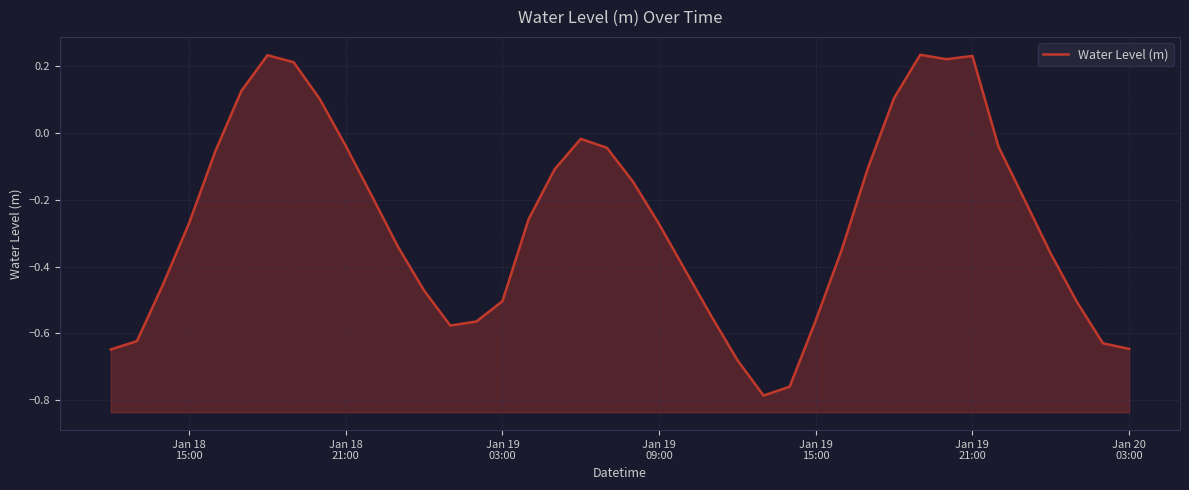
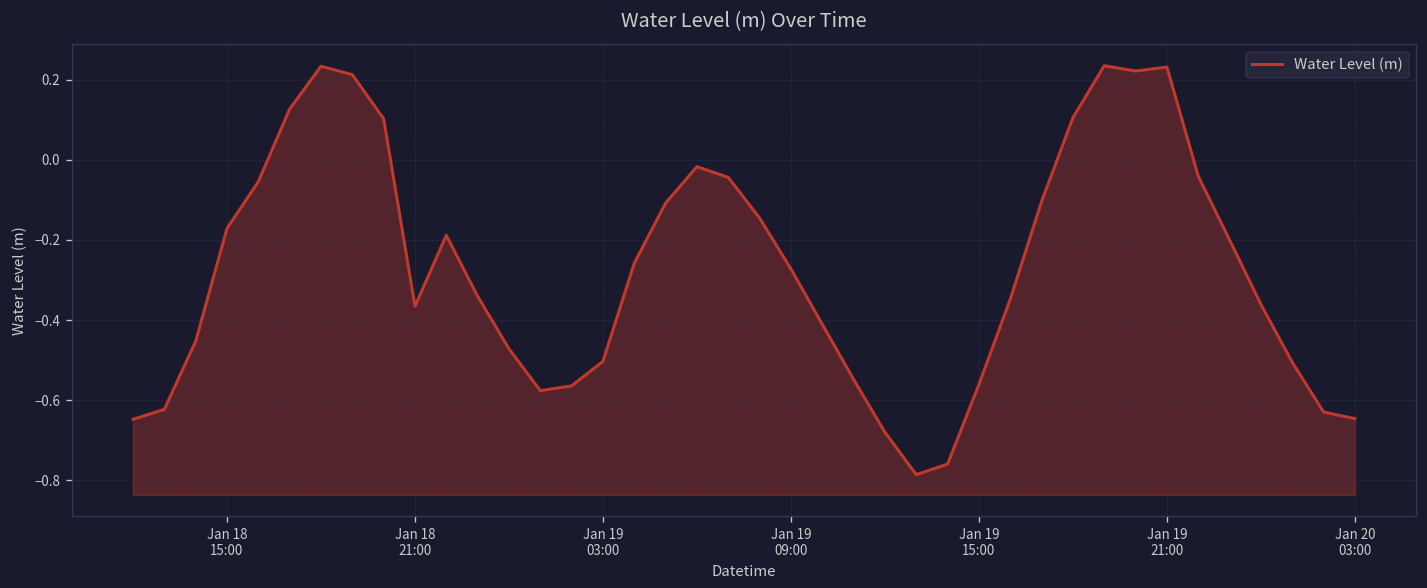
  {
-   "Jan 18 15:00": -0.27,
-   "Jan 18 21:00": -0.04,
+   "Jan 18 15:00": -0.17,
+   "Jan 18 21:00": -0.37,
    "Jan 19 03:00": -0.50,
    "Jan 19 09:00": -0.27,
    "Jan 19 15:00": -0.56,
    "Jan 19 21:00": 0.23,
    "Jan 20 03:00": -0.65
  }
